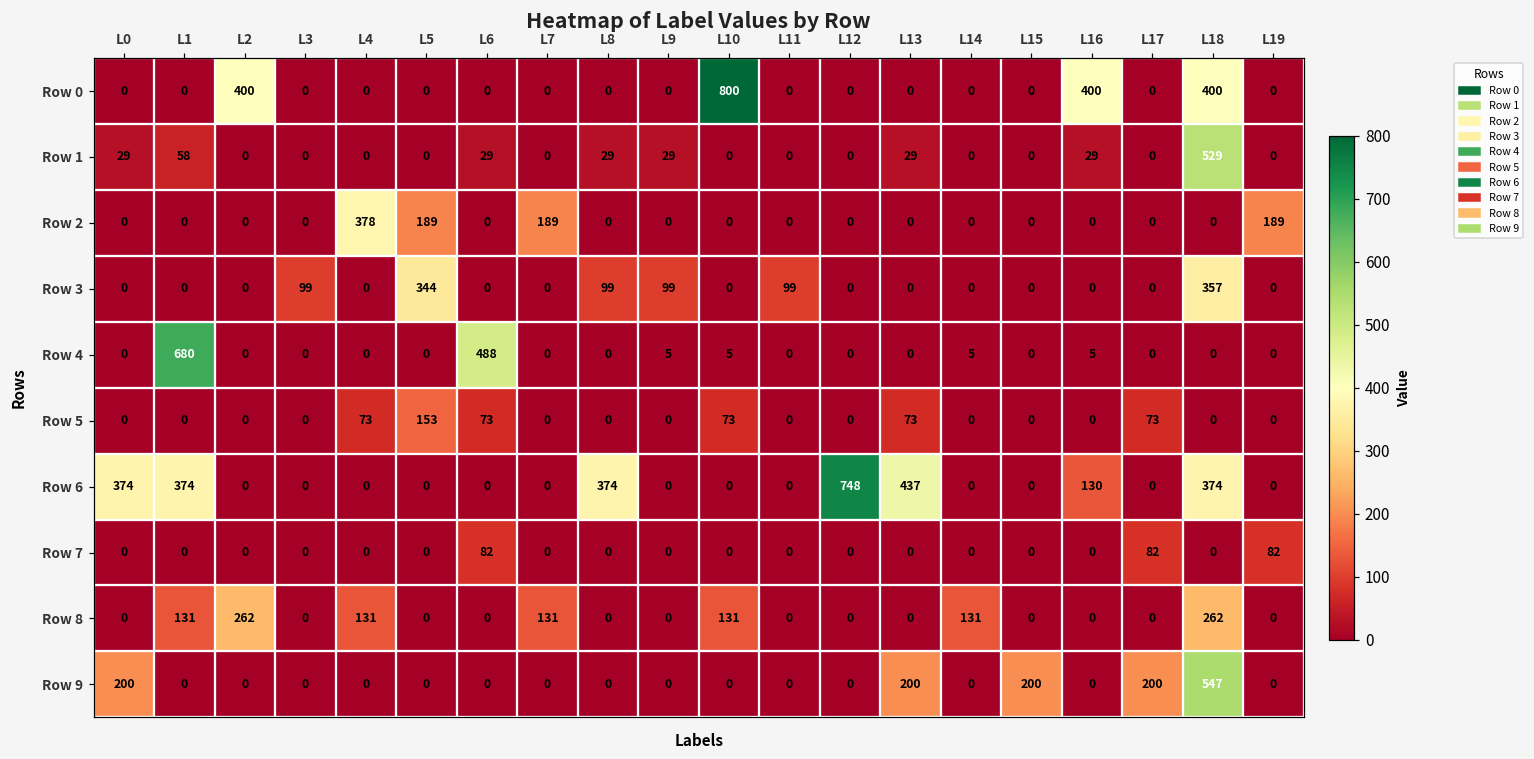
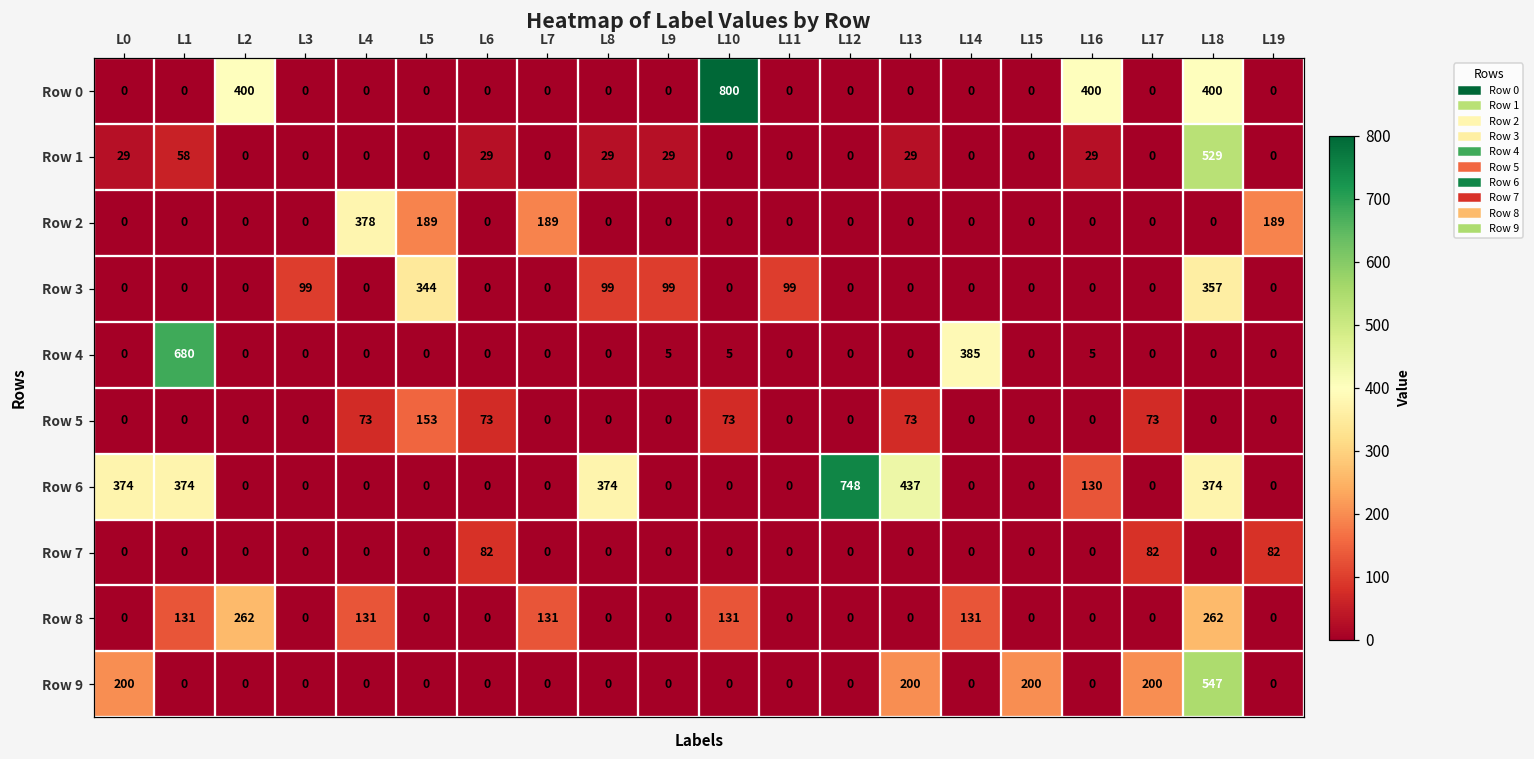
  {
    "Row 0": {
      "L0": 0,
      "L1": 0,
      "L2": 400,
      "L3": 0,
      "L4": 0,
      "L5": 0,
      "L6": 0,
      "L7": 0,
      "L8": 0,
      "L9": 0,
      "L10": 800,
      "L11": 0,
      "L12": 0,
      "L13": 0,
      "L14": 0,
      "L15": 0,
      "L16": 400,
      "L17": 0,
      "L18": 400,
      "L19": 0
    },
    "Row 1": {
      "L0": 29,
      "L1": 58,
      "L2": 0,
      "L3": 0,
      "L4": 0,
      "L5": 0,
      "L6": 29,
      "L7": 0,
      "L8": 29,
      "L9": 29,
      "L10": 0,
      "L11": 0,
      "L12": 0,
      "L13": 29,
      "L14": 0,
      "L15": 0,
      "L16": 29,
      "L17": 0,
      "L18": 529,
      "L19": 0
    },
    "Row 2": {
      "L0": 0,
      "L1": 0,
      "L2": 0,
      "L3": 0,
      "L4": 378,
      "L5": 189,
      "L6": 0,
      "L7": 189,
      "L8": 0,
      "L9": 0,
      "L10": 0,
      "L11": 0,
      "L12": 0,
      "L13": 0,
      "L14": 0,
      "L15": 0,
      "L16": 0,
      "L17": 0,
      "L18": 0,
      "L19": 189
    },
    "Row 3": {
      "L0": 0,
      "L1": 0,
      "L2": 0,
      "L3": 99,
      "L4": 0,
      "L5": 344,
      "L6": 0,
      "L7": 0,
      "L8": 99,
      "L9": 99,
      "L10": 0,
      "L11": 99,
      "L12": 0,
      "L13": 0,
      "L14": 0,
      "L15": 0,
      "L16": 0,
      "L17": 0,
      "L18": 357,
      "L19": 0
    },
    "Row 4": {
      "L0": 0,
      "L1": 680,
      "L2": 0,
      "L3": 0,
      "L4": 0,
      "L5": 0,
-     "L6": 488,
+     "L6": 0,
      "L7": 0,
      "L8": 0,
      "L9": 5,
      "L10": 5,
      "L11": 0,
      "L12": 0,
      "L13": 0,
-     "L14": 5,
+     "L14": 385,
      "L15": 0,
      "L16": 5,
      "L17": 0,
      "L18": 0,
      "L19": 0
    },
    "Row 5": {
      "L0": 0,
      "L1": 0,
      "L2": 0,
      "L3": 0,
      "L4": 73,
      "L5": 153,
      "L6": 73,
      "L7": 0,
      "L8": 0,
      "L9": 0,
      "L10": 73,
      "L11": 0,
      "L12": 0,
      "L13": 73,
      "L14": 0,
      "L15": 0,
      "L16": 0,
      "L17": 73,
      "L18": 0,
      "L19": 0
    },
    "Row 6": {
      "L0": 374,
      "L1": 374,
      "L2": 0,
      "L3": 0,
      "L4": 0,
      "L5": 0,
      "L6": 0,
      "L7": 0,
      "L8": 374,
      "L9": 0,
      "L10": 0,
      "L11": 0,
      "L12": 748,
      "L13": 437,
      "L14": 0,
      "L15": 0,
      "L16": 130,
      "L17": 0,
      "L18": 374,
      "L19": 0
    },
    "Row 7": {
      "L0": 0,
      "L1": 0,
      "L2": 0,
      "L3": 0,
      "L4": 0,
      "L5": 0,
      "L6": 82,
      "L7": 0,
      "L8": 0,
      "L9": 0,
      "L10": 0,
      "L11": 0,
      "L12": 0,
      "L13": 0,
      "L14": 0,
      "L15": 0,
      "L16": 0,
      "L17": 82,
      "L18": 0,
      "L19": 82
    },
    "Row 8": {
      "L0": 0,
      "L1": 131,
      "L2": 262,
      "L3": 0,
      "L4": 131,
      "L5": 0,
      "L6": 0,
      "L7": 131,
      "L8": 0,
      "L9": 0,
      "L10": 131,
      "L11": 0,
      "L12": 0,
      "L13": 0,
      "L14": 131,
      "L15": 0,
      "L16": 0,
      "L17": 0,
      "L18": 262,
      "L19": 0
    },
    "Row 9": {
      "L0": 200,
      "L1": 0,
      "L2": 0,
      "L3": 0,
      "L4": 0,
      "L5": 0,
      "L6": 0,
      "L7": 0,
      "L8": 0,
      "L9": 0,
      "L10": 0,
      "L11": 0,
      "L12": 0,
      "L13": 200,
      "L14": 0,
      "L15": 200,
      "L16": 0,
      "L17": 200,
      "L18": 547,
      "L19": 0
    }
  }
